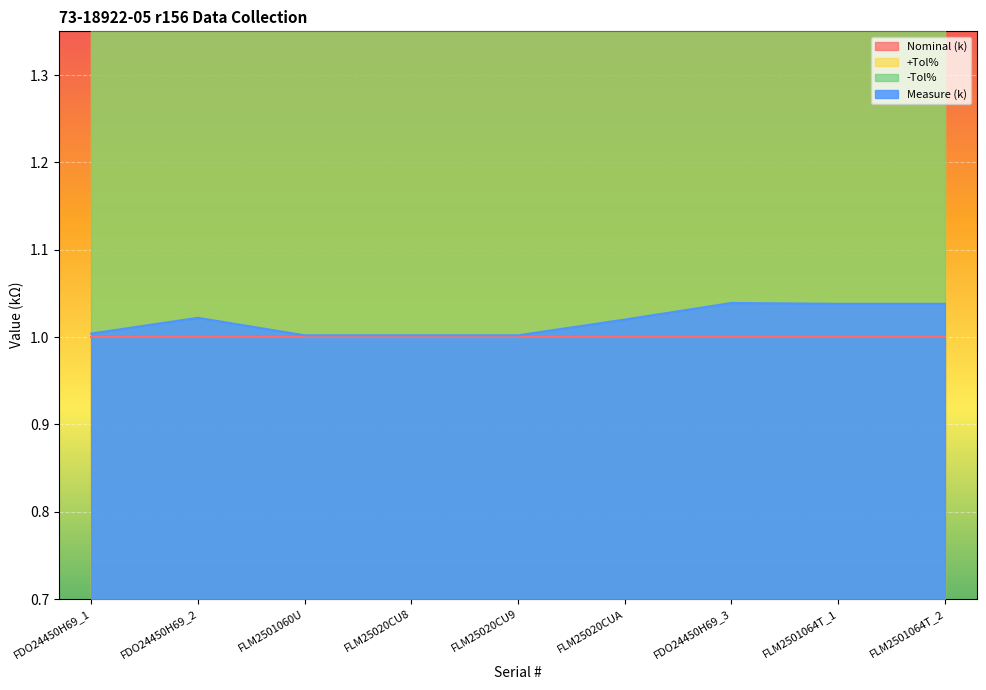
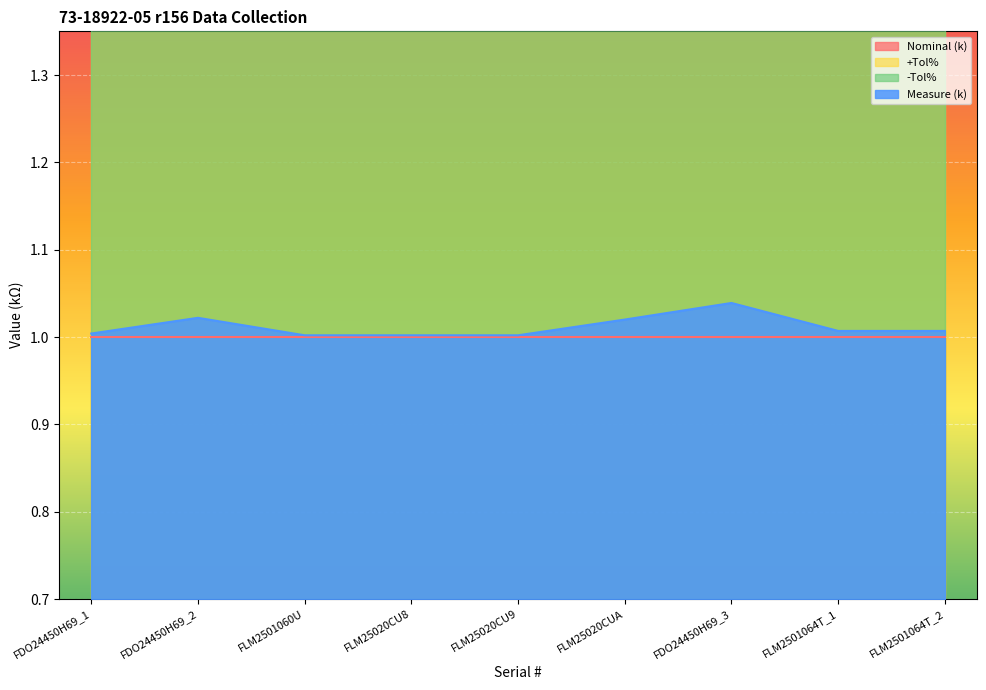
  {
    "Nominal (k)": {
      "FDO24450H69_1": 1.00,
      "FDO24450H69_2": 1.00,
      "FLM25020CUA": 1.00,
      "FDO24450H69_3": 1.00,
      "FLM2501064T_1": 1.00,
      "FLM2501064T_2": 1.00
    },
    "Measure (k)": {
      "FDO24450H69_1": 1.00,
      "FDO24450H69_2": 1.02,
      "FLM25020CUA": 1.02,
      "FDO24450H69_3": 1.04,
-     "FLM2501064T_1": 1.04,
-     "FLM2501064T_2": 1.04
+     "FLM2501064T_1": 1.01,
+     "FLM2501064T_2": 1.01
    }
  }
